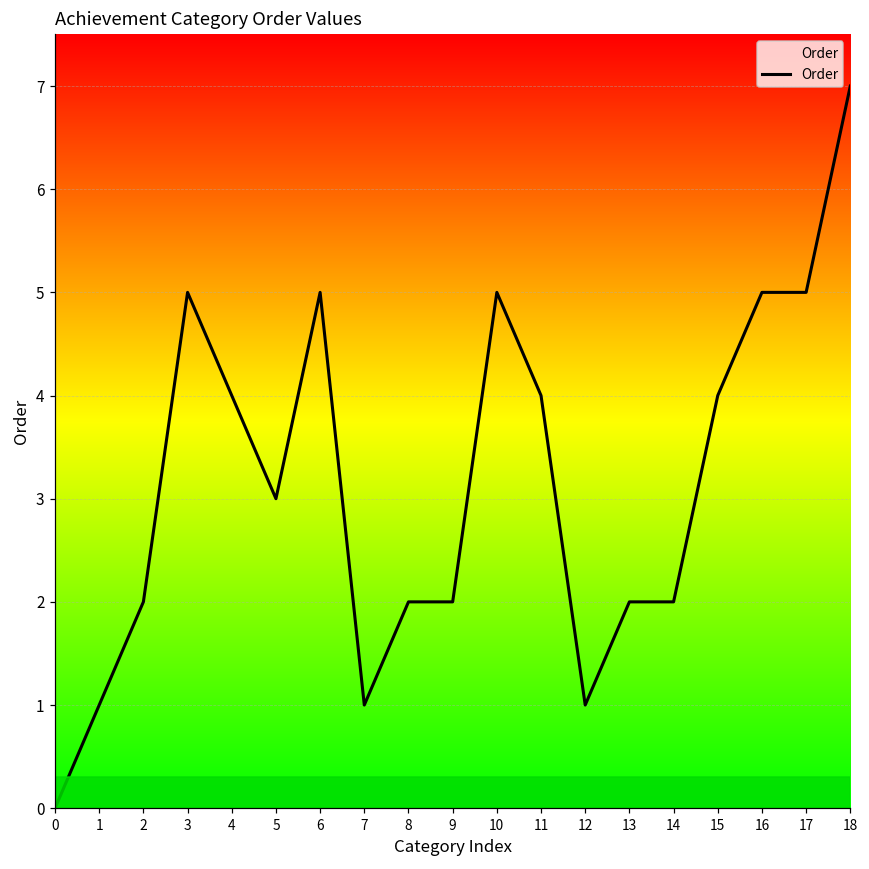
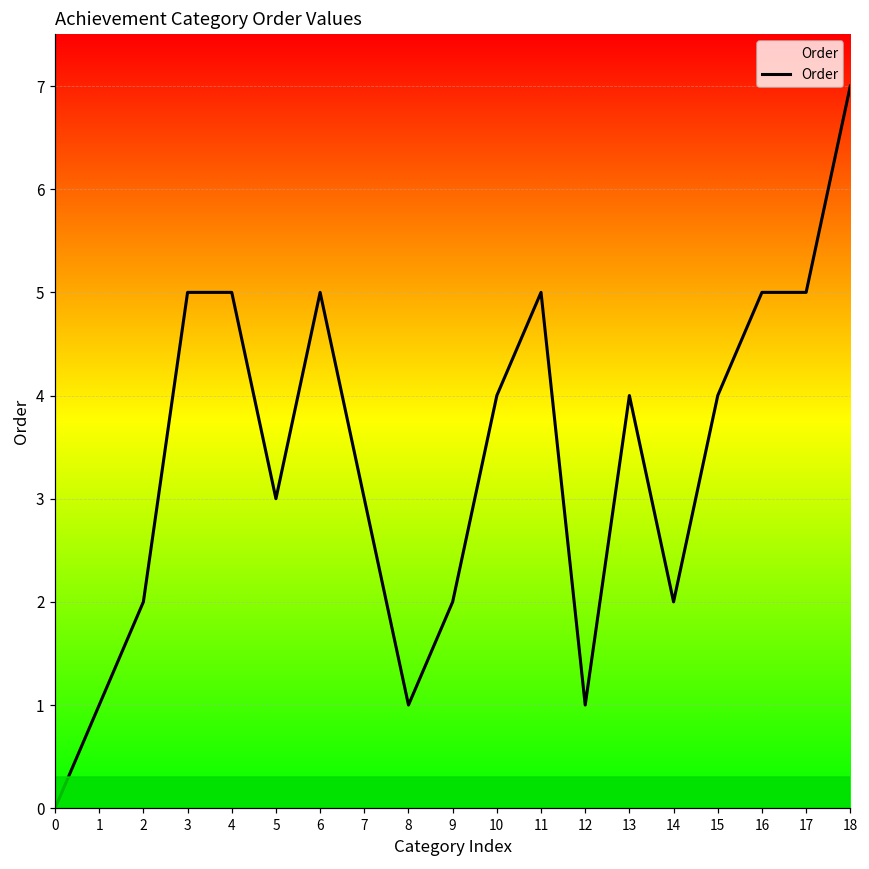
  {
    "1": 1,
    "2": 2,
    "3": 5,
-   "4": 4,
+   "4": 5,
    "5": 3,
    "6": 5,
-   "7": 1,
-   "8": 2,
+   "7": 3,
+   "8": 1,
    "9": 2,
-   "10": 5,
-   "11": 4,
+   "10": 4,
+   "11": 5,
    "12": 1,
-   "13": 2,
+   "13": 4,
    "14": 2,
    "15": 4,
    "16": 5,
    "17": 5,
    "18": 7
  }
